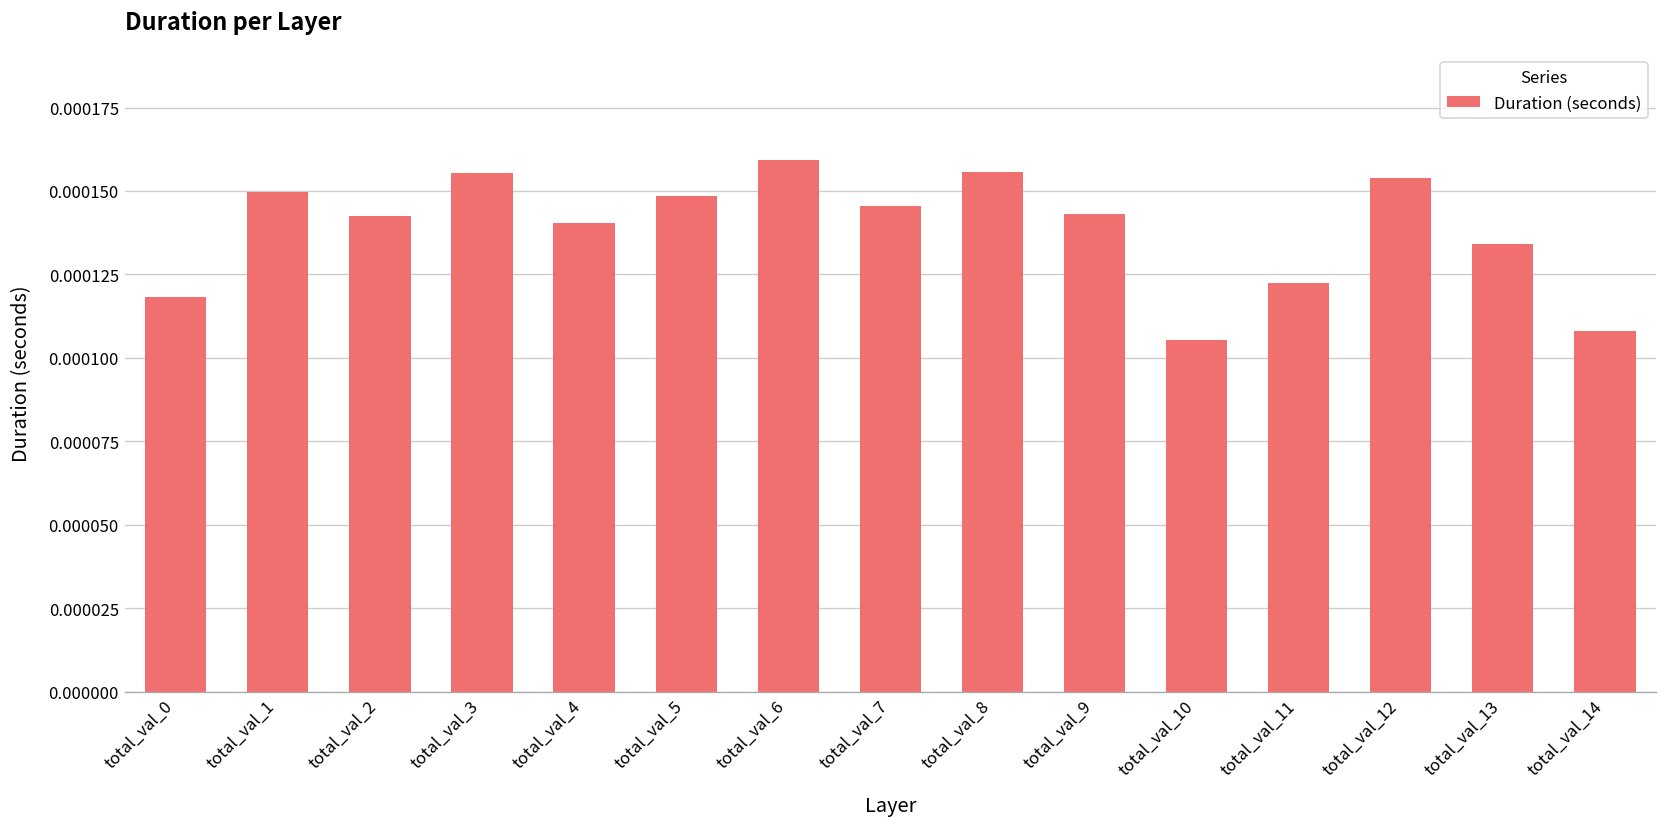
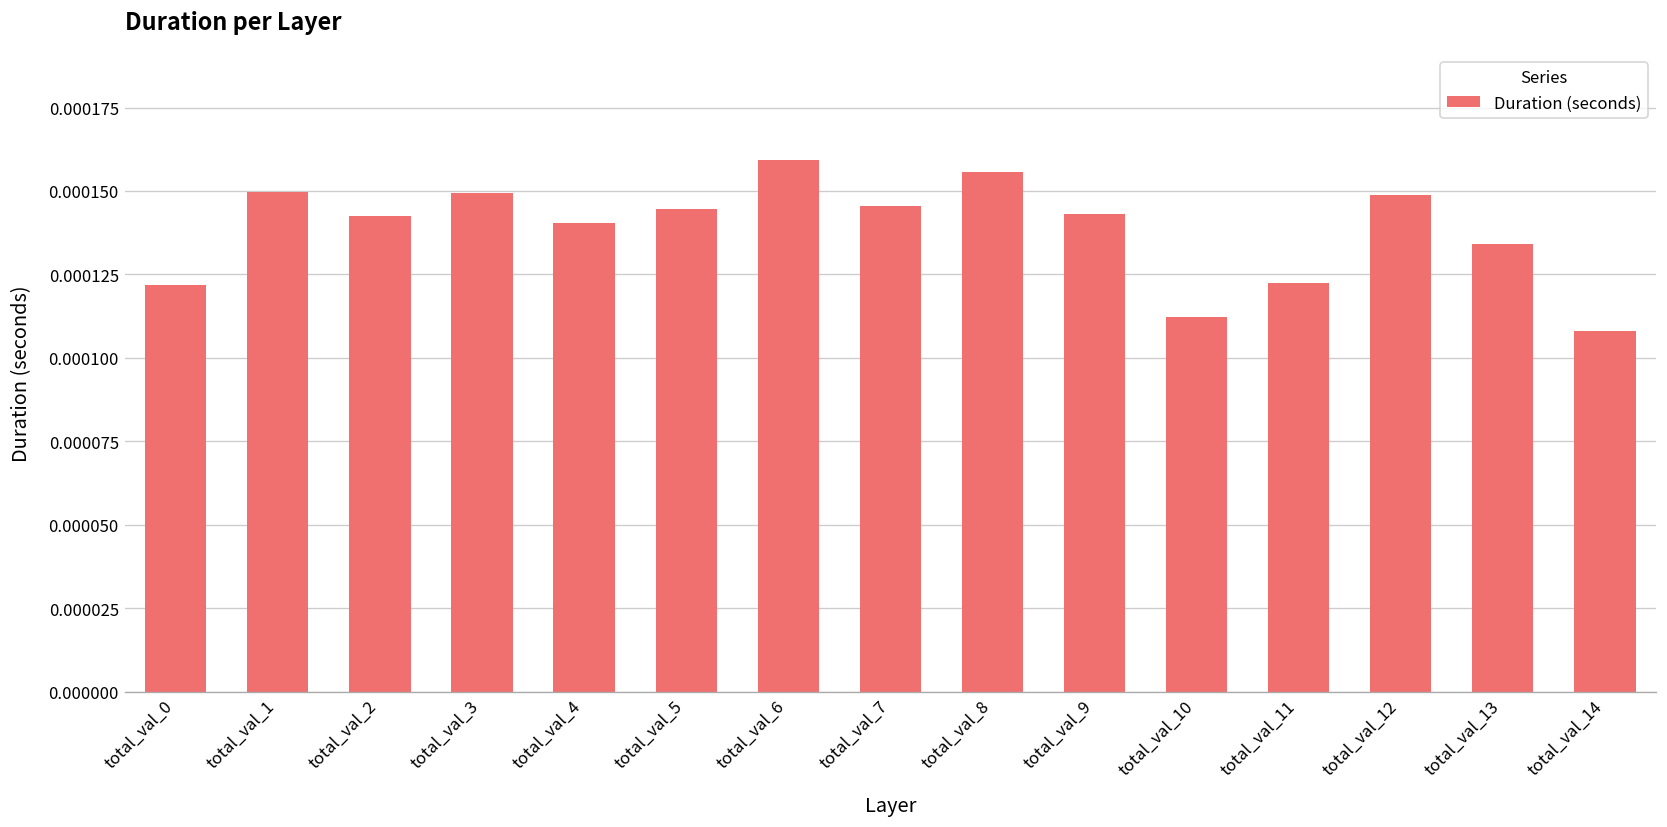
  {
-   "total_val_0": 0.000118,
+   "total_val_0": 0.000122,
    "total_val_1": 0.000150,
    "total_val_2": 0.000143,
-   "total_val_3": 0.000155,
+   "total_val_3": 0.000149,
    "total_val_4": 0.000140,
-   "total_val_5": 0.000149,
+   "total_val_5": 0.000145,
    "total_val_6": 0.000159,
    "total_val_7": 0.000145,
    "total_val_8": 0.000156,
    "total_val_9": 0.000143,
-   "total_val_10": 0.000105,
+   "total_val_10": 0.000112,
    "total_val_11": 0.000122,
-   "total_val_12": 0.000154,
+   "total_val_12": 0.000149,
    "total_val_13": 0.000134,
    "total_val_14": 0.000108
  }
